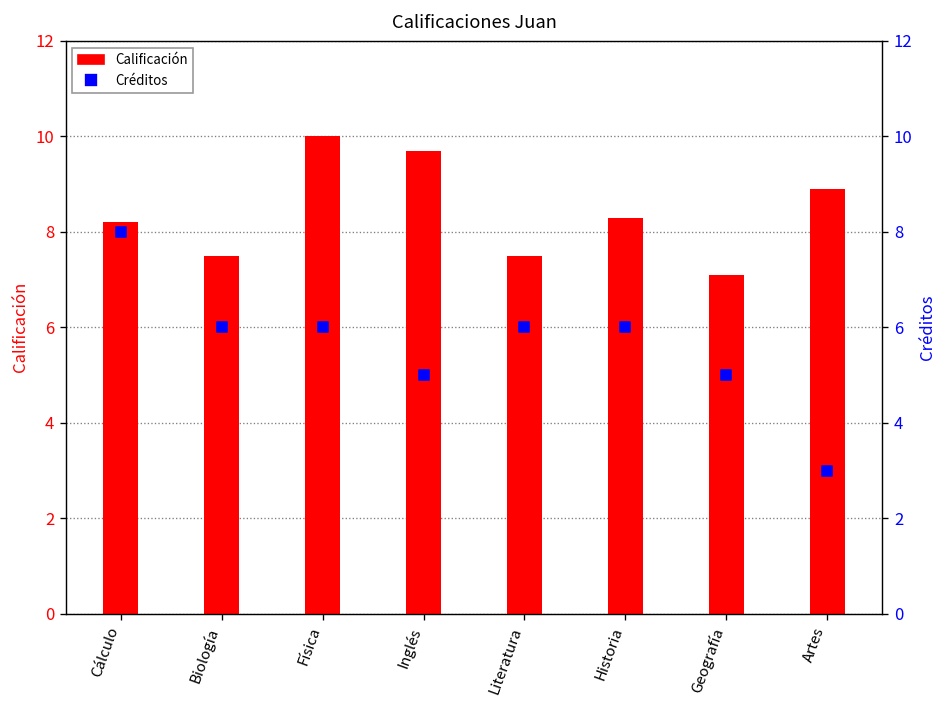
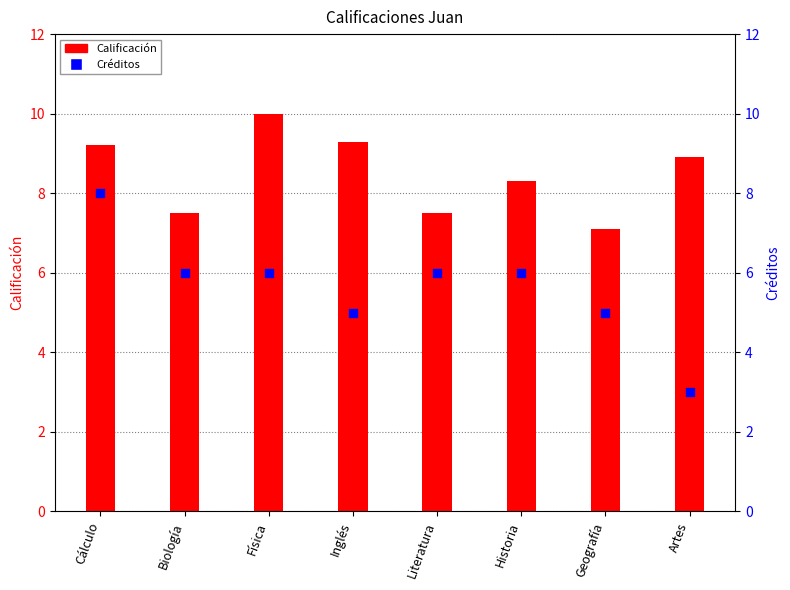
  {
    "Calificación": {
-     "Cálculo": 8.2,
+     "Cálculo": 9.2,
      "Biología": 7.5,
      "Física": 10.0,
-     "Inglés": 9.7,
+     "Inglés": 9.3,
      "Literatura": 7.5,
      "Historia": 8.3,
      "Geografía": 7.1,
      "Artes": 8.9
    }
  }
